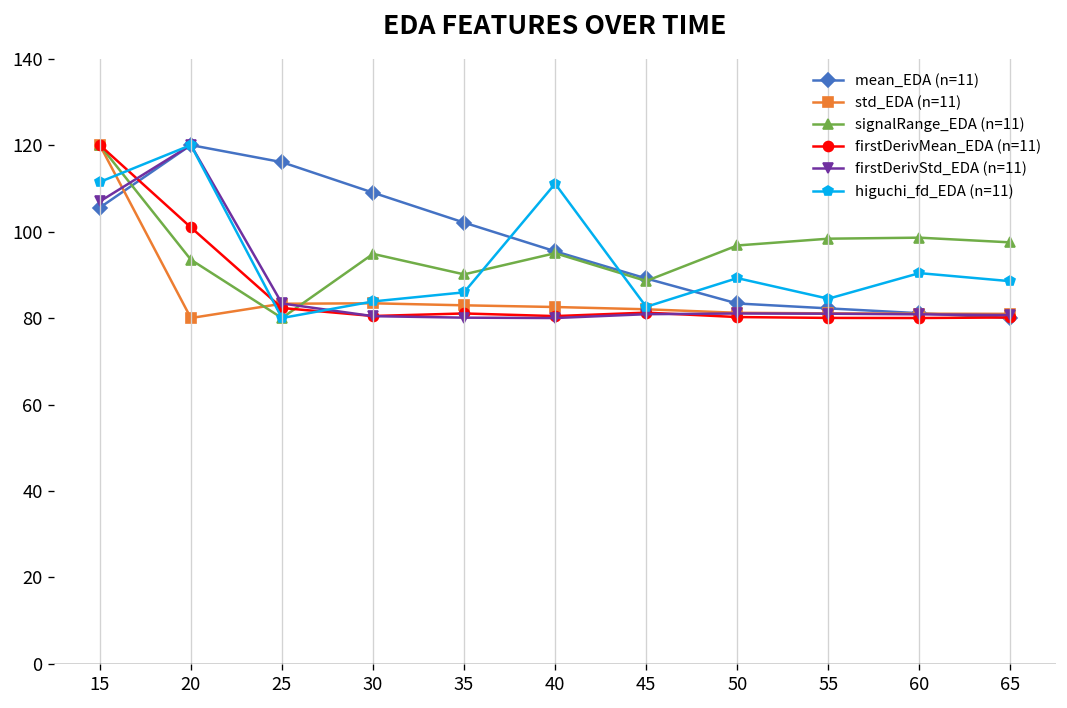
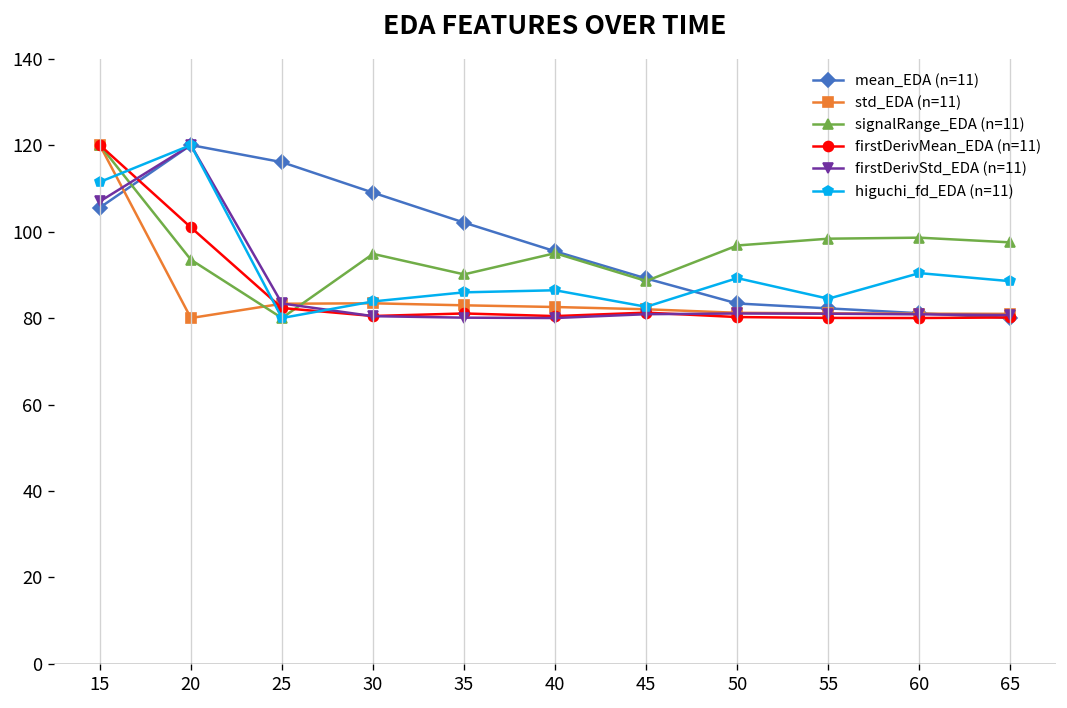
  {
    "mean_EDA (n=11)": {
      "15": 106,
      "25": 116,
      "30": 109,
      "35": 102,
      "50": 83,
      "55": 82
    },
    "std_EDA (n=11)": {
      "20": 80,
      "35": 83,
      "40": 83
    },
    "signalRange_EDA (n=11)": {
      "20": 93,
      "30": 95,
      "35": 90,
      "50": 97,
      "55": 98,
      "60": 99,
      "65": 97
    },
    "firstDerivMean_EDA (n=11)": {
      "20": 101,
      "25": 82,
      "35": 81,
      "50": 80,
      "55": 80,
      "60": 80
    },
    "firstDerivStd_EDA (n=11)": {
      "15": 107,
      "35": 80
    },
    "higuchi_fd_EDA (n=11)": {
      "15": 111,
      "35": 86,
-     "40": 111,
+     "40": 86,
      "50": 89,
      "55": 84,
      "60": 90,
      "65": 89
    }
  }
